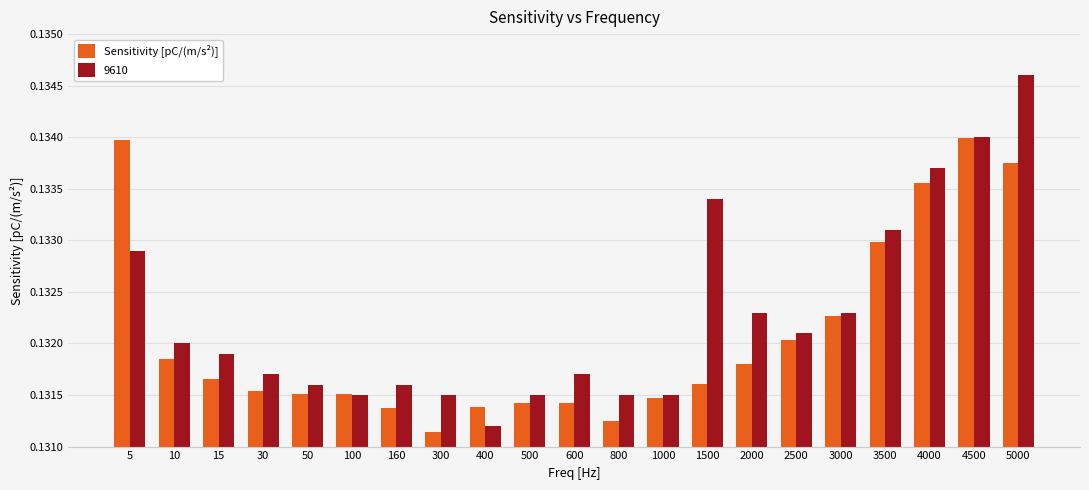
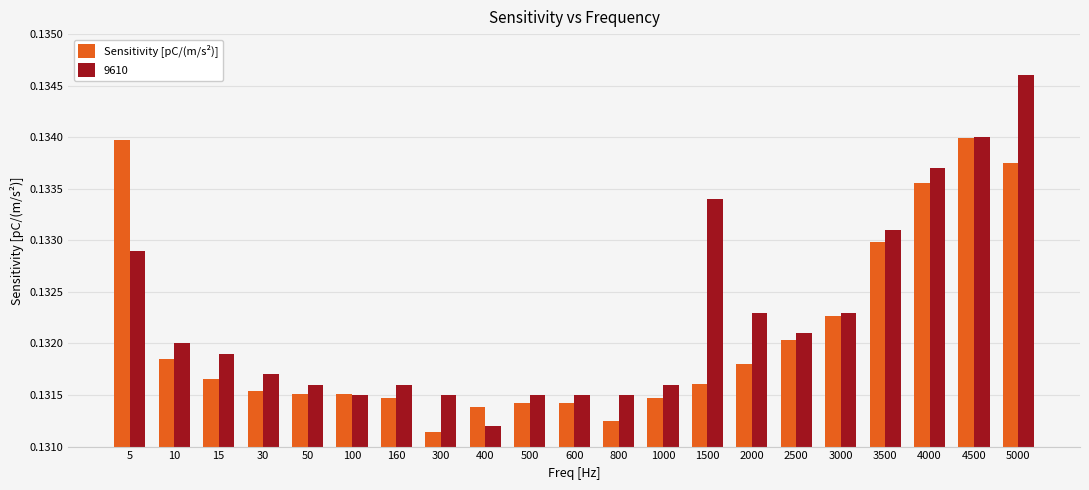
  {
    "Sensitivity [pC/(m/s²)]": {
      "5": 0.13397,
      "10": 0.13185,
      "15": 0.13166,
      "30": 0.13154,
      "50": 0.13151,
      "100": 0.13151,
-     "160": 0.13137,
+     "160": 0.13147,
      "300": 0.13114,
      "400": 0.13138,
      "500": 0.13142,
      "600": 0.13142,
      "800": 0.13125,
      "1000": 0.13148,
      "1500": 0.13161,
      "2000": 0.13180,
      "2500": 0.13204,
      "3000": 0.13227,
      "3500": 0.13298,
      "4000": 0.13356,
      "4500": 0.13399,
      "5000": 0.13375
    },
    "9610": {
      "5": 0.1329,
      "10": 0.1320,
      "15": 0.1319,
      "30": 0.1317,
      "50": 0.1316,
      "100": 0.1315,
      "160": 0.1316,
      "300": 0.1315,
      "400": 0.1312,
      "500": 0.1315,
-     "600": 0.1317,
+     "600": 0.1315,
      "800": 0.1315,
-     "1000": 0.1315,
+     "1000": 0.1316,
      "1500": 0.1334,
      "2000": 0.1323,
      "2500": 0.1321,
      "3000": 0.1323,
      "3500": 0.1331,
      "4000": 0.1337,
      "4500": 0.1340,
      "5000": 0.1346
    }
  }
